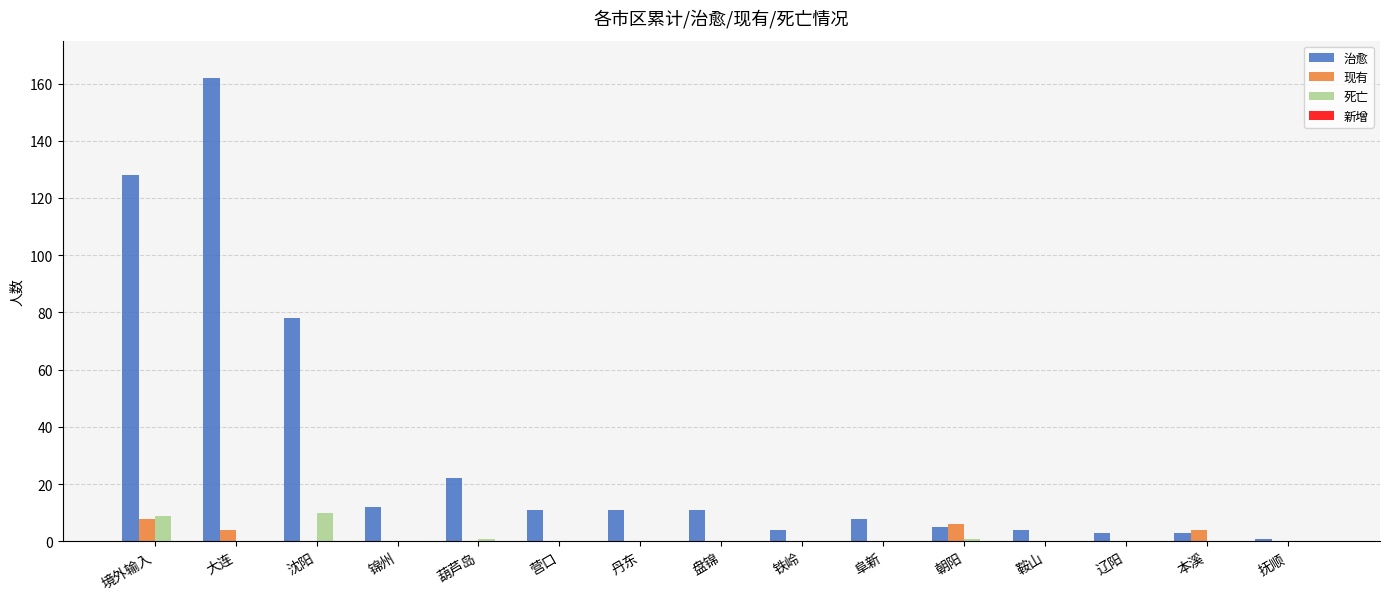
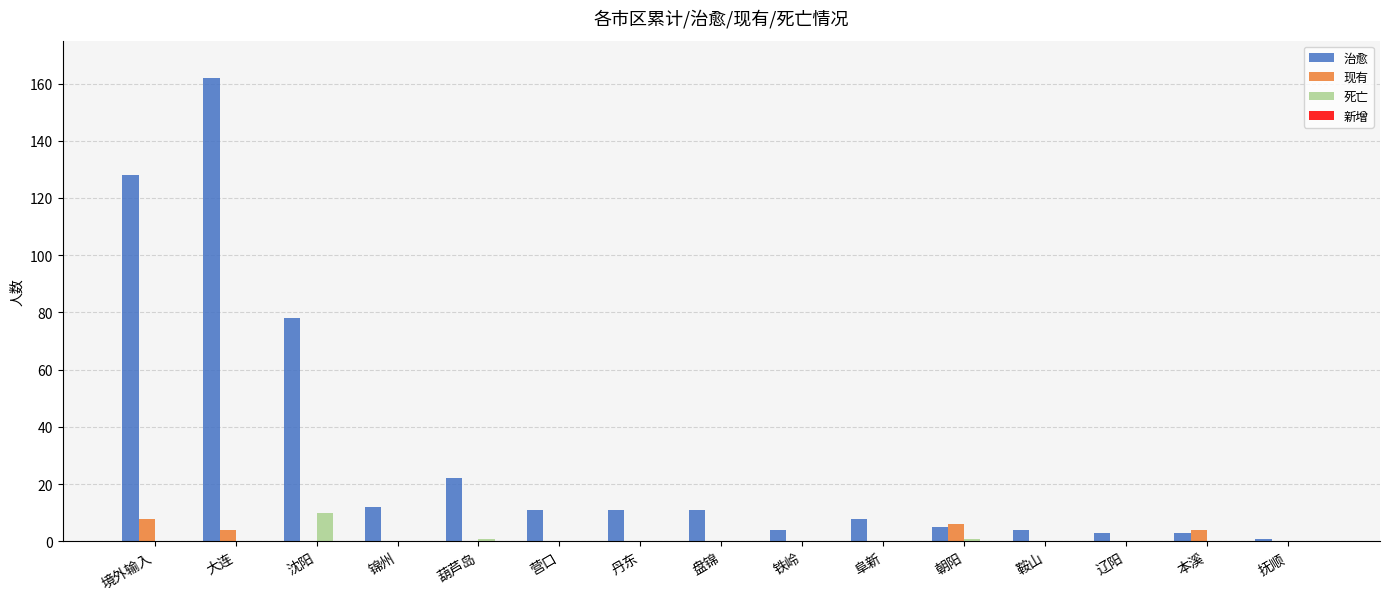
  {
    "治愈": {
      "境外输入": 128,
      "大连": 162,
      "沈阳": 78,
      "锦州": 12,
      "葫芦岛": 22,
      "营口": 11,
      "丹东": 11,
      "盘锦": 11,
      "铁岭": 4,
      "阜新": 8,
      "朝阳": 5,
      "鞍山": 4,
      "辽阳": 3,
      "本溪": 3,
      "抚顺": 1
    },
    "现有": {
      "境外输入": 8,
      "大连": 4,
      "沈阳": 0,
      "锦州": 0,
      "葫芦岛": 0,
      "营口": 0,
      "丹东": 0,
      "盘锦": 0,
      "铁岭": 0,
      "阜新": 0,
      "朝阳": 6,
      "鞍山": 0,
      "辽阳": 0,
      "本溪": 4,
      "抚顺": 0
    },
    "死亡": {
-     "境外输入": 9,
+     "境外输入": 0,
      "大连": 0,
      "沈阳": 10,
      "锦州": 0,
      "葫芦岛": 1,
      "营口": 0,
      "丹东": 0,
      "盘锦": 0,
      "铁岭": 0,
      "阜新": 0,
      "朝阳": 1,
      "鞍山": 0,
      "辽阳": 0,
      "本溪": 0,
      "抚顺": 0
    },
    "新增": {
      "境外输入": 0,
      "大连": 0,
      "沈阳": 0,
      "锦州": 0,
      "葫芦岛": 0,
      "营口": 0,
      "丹东": 0,
      "盘锦": 0,
      "铁岭": 0,
      "阜新": 0,
      "朝阳": 0,
      "鞍山": 0,
      "辽阳": 0,
      "本溪": 0,
      "抚顺": 0
    }
  }
